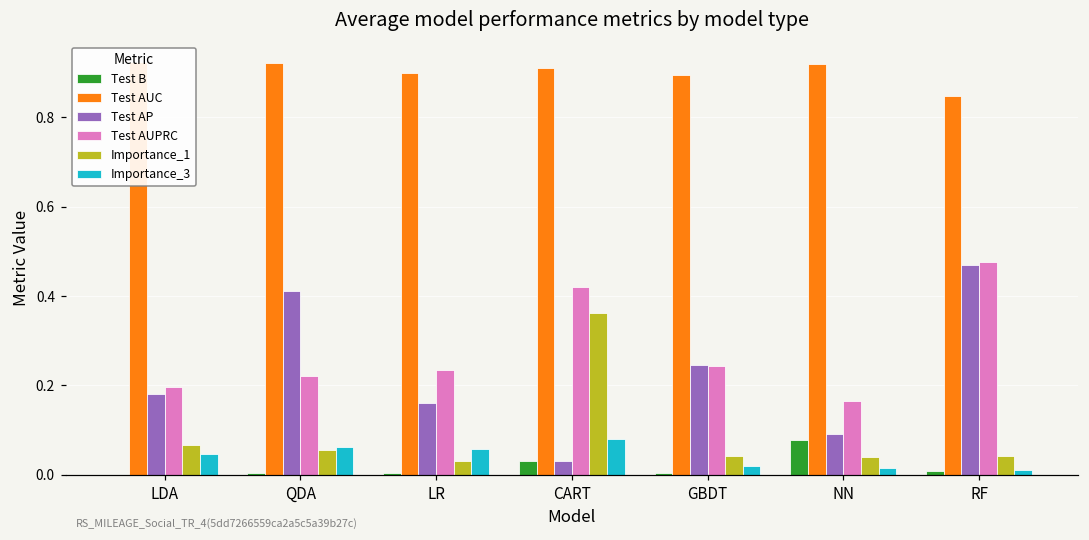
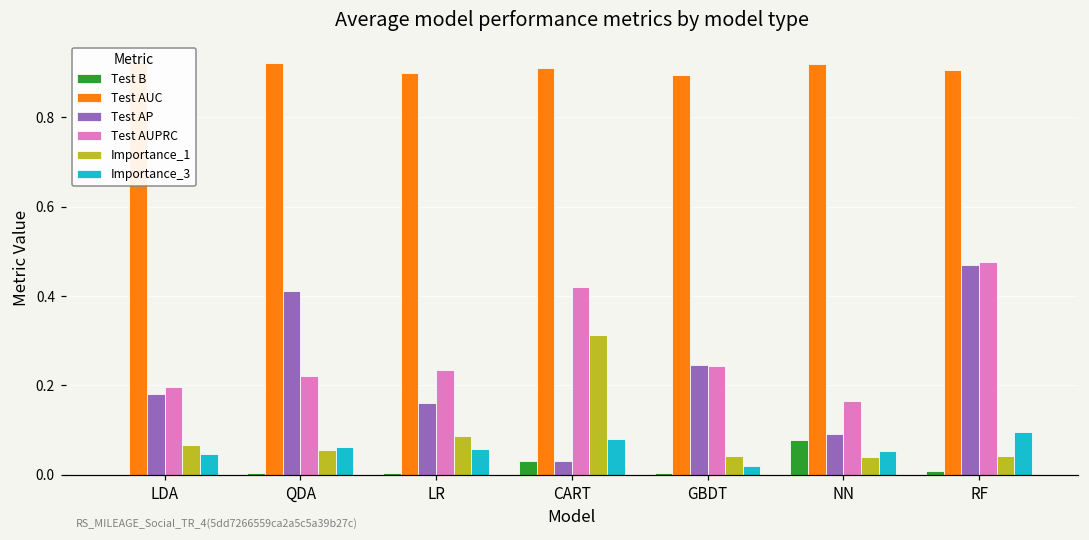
  {
    "Test B": {
      "CART": 0.03,
      "NN": 0.08,
      "RF": 0.01
    },
    "Test AUC": {
      "QDA": 0.92,
      "LR": 0.90,
      "CART": 0.91,
      "GBDT": 0.89,
      "NN": 0.92,
-     "RF": 0.85
+     "RF": 0.91
    },
    "Test AP": {
      "LDA": 0.18,
      "QDA": 0.41,
      "LR": 0.16,
      "CART": 0.03,
      "GBDT": 0.25,
      "NN": 0.09,
      "RF": 0.47
    },
    "Test AUPRC": {
      "LDA": 0.20,
      "QDA": 0.22,
      "LR": 0.23,
      "CART": 0.42,
      "GBDT": 0.24,
      "NN": 0.17,
      "RF": 0.48
    },
    "Importance_1": {
      "LDA": 0.07,
      "QDA": 0.06,
-     "LR": 0.03,
-     "CART": 0.36,
+     "LR": 0.09,
+     "CART": 0.31,
      "GBDT": 0.04,
      "NN": 0.04,
      "RF": 0.04
    },
    "Importance_3": {
      "LDA": 0.05,
      "QDA": 0.06,
      "LR": 0.06,
      "CART": 0.08,
      "GBDT": 0.02,
-     "NN": 0.01,
-     "RF": 0.01
+     "NN": 0.05,
+     "RF": 0.09
    }
  }
